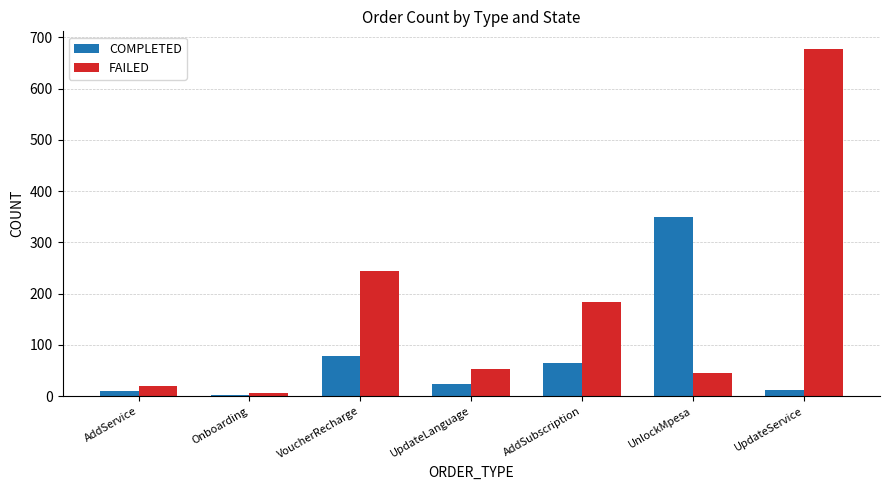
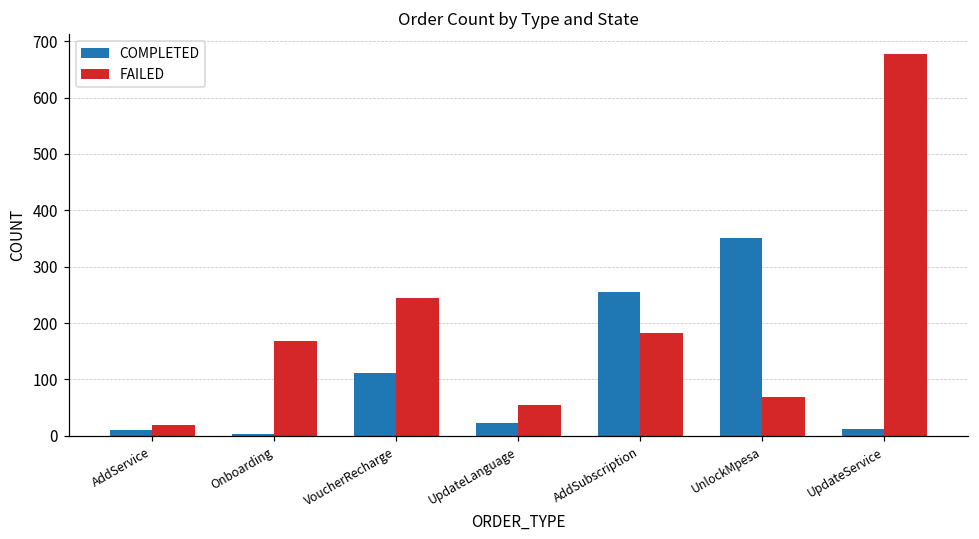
  {
    "COMPLETED": {
      "AddService": 10,
-     "VoucherRecharge": 80,
+     "VoucherRecharge": 110,
      "UpdateLanguage": 20,
-     "AddSubscription": 70,
+     "AddSubscription": 260,
      "UnlockMpesa": 350,
      "UpdateService": 10
    },
    "FAILED": {
      "AddService": 20,
-     "Onboarding": 10,
+     "Onboarding": 170,
      "VoucherRecharge": 250,
      "UpdateLanguage": 50,
      "AddSubscription": 180,
-     "UnlockMpesa": 50,
+     "UnlockMpesa": 70,
      "UpdateService": 680
    }
  }
